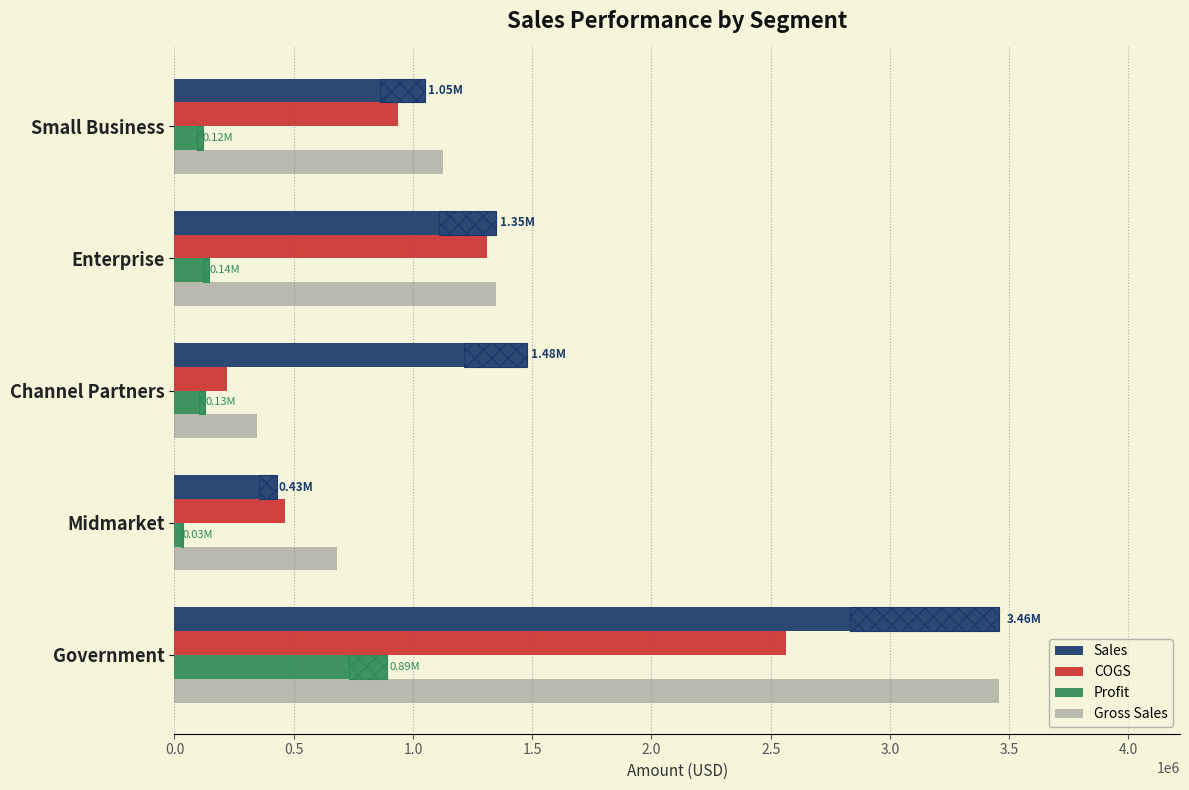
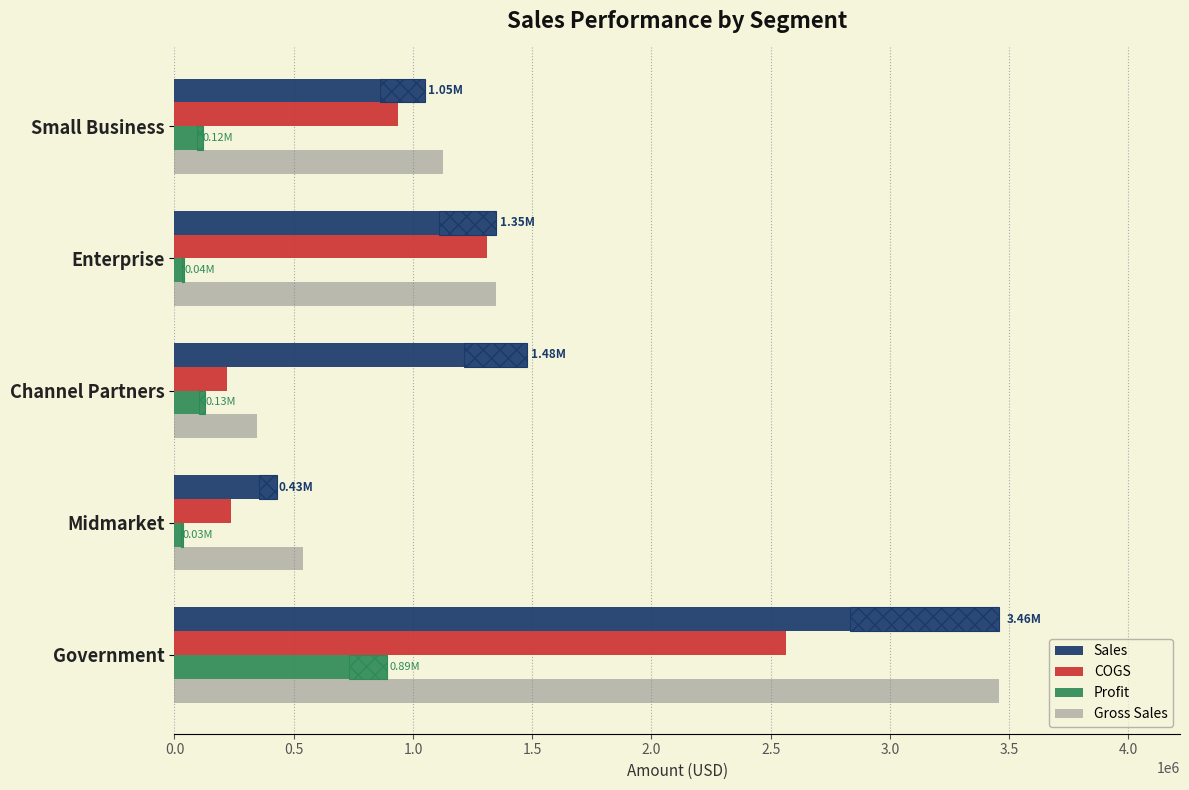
  {
    "Sales": {
      "Small Business": "1.05M",
      "Enterprise": "1.35M",
      "Channel Partners": "1.48M",
      "Midmarket": "0.43M",
      "Government": "3.46M"
    },
    "COGS": {
      "Small Business": "940000",
      "Enterprise": "1310000",
      "Channel Partners": "220000",
-     "Midmarket": "460000",
+     "Midmarket": "240000",
      "Government": "2560000"
    },
    "Profit": {
      "Small Business": "0.12M",
-     "Enterprise": "0.14M",
+     "Enterprise": "0.04M",
      "Channel Partners": "0.13M",
      "Midmarket": "0.03M",
      "Government": "0.89M"
    },
    "Gross Sales": {
      "Small Business": "1120000",
      "Enterprise": "1350000",
      "Channel Partners": "350000",
-     "Midmarket": "680000",
+     "Midmarket": "540000",
      "Government": "3460000"
    }
  }
